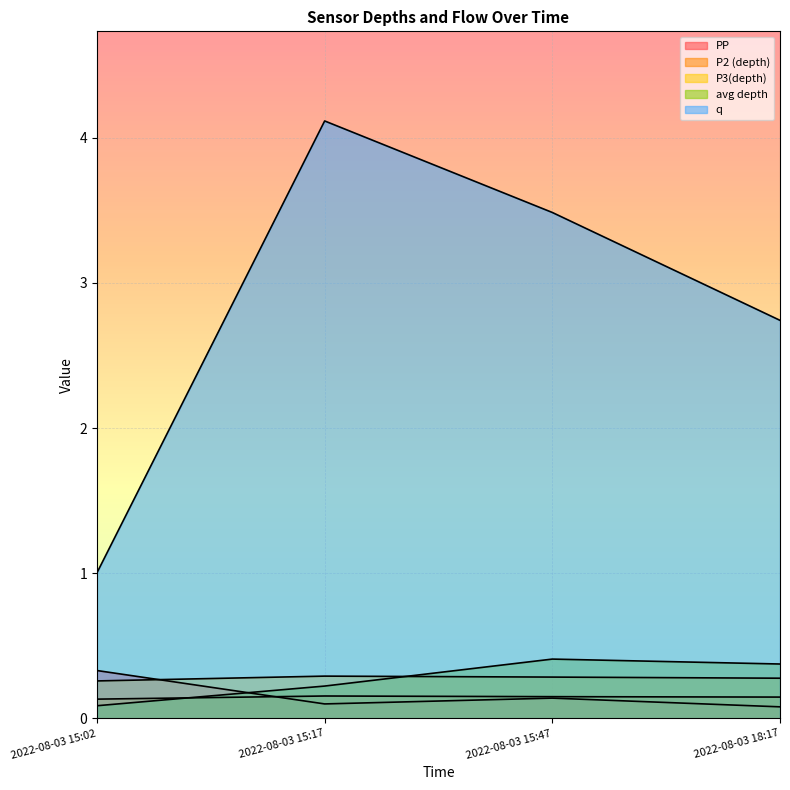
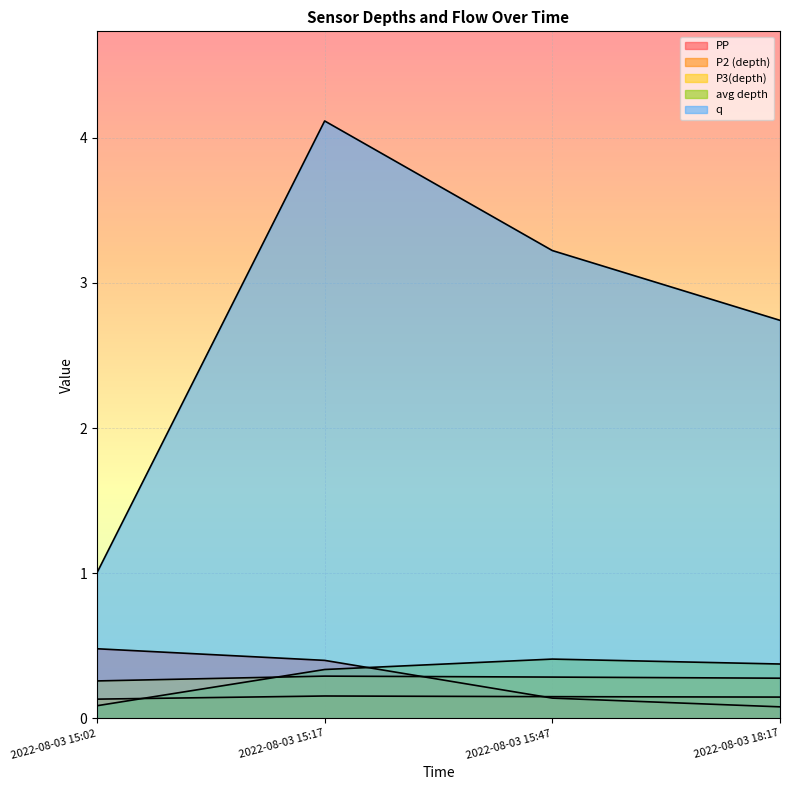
  {
    "PP": {
-     "2022-08-03 15:02": 0.33,
-     "2022-08-03 15:17": 0.1,
+     "2022-08-03 15:02": 0.48,
+     "2022-08-03 15:17": 0.4,
      "2022-08-03 18:17": 0.08
    },
    "avg depth": {
      "2022-08-03 15:02": 0.09,
-     "2022-08-03 15:17": 0.22,
+     "2022-08-03 15:17": 0.34,
      "2022-08-03 15:47": 0.41,
      "2022-08-03 18:17": 0.37
    },
    "q": {
      "2022-08-03 15:02": 1.00,
      "2022-08-03 15:17": 4.12,
-     "2022-08-03 15:47": 3.48,
+     "2022-08-03 15:47": 3.22,
      "2022-08-03 18:17": 2.74
    }
  }
